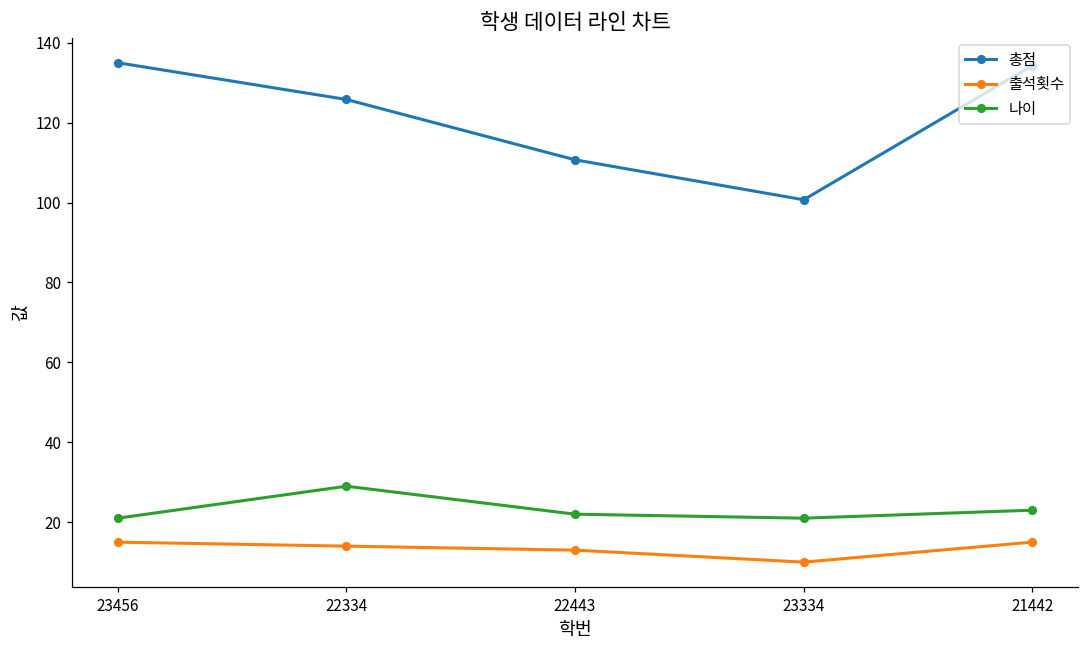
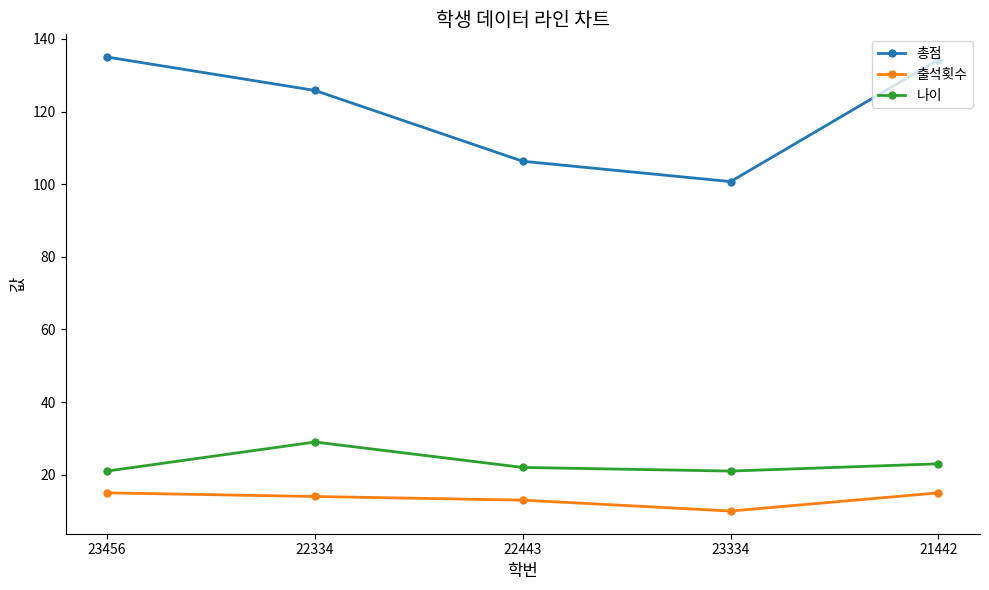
  {
    "총점": {
      "23456": 135,
      "22334": 126,
-     "22443": 111,
+     "22443": 106,
      "23334": 101
    },
    "출석횟수": {
      "23456": 15,
      "22334": 14,
      "22443": 13,
      "23334": 10,
      "21442": 15
    },
    "나이": {
      "23456": 21,
      "22334": 29,
      "22443": 22,
      "23334": 21,
      "21442": 23
    }
  }
